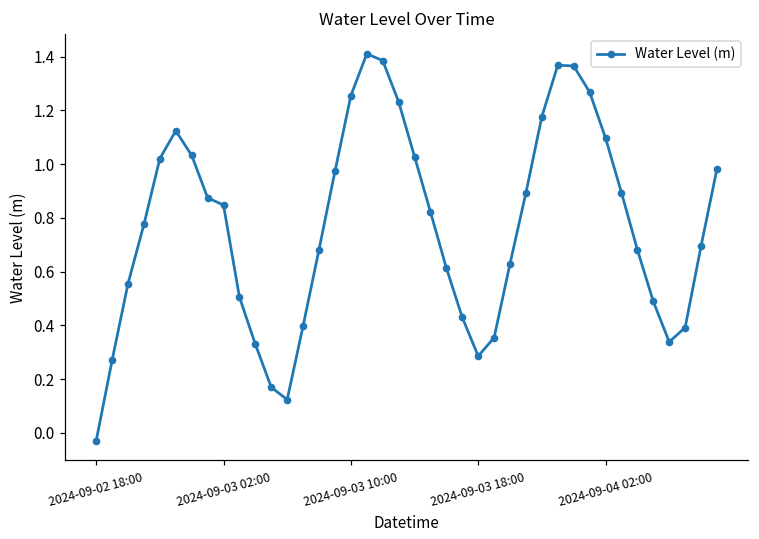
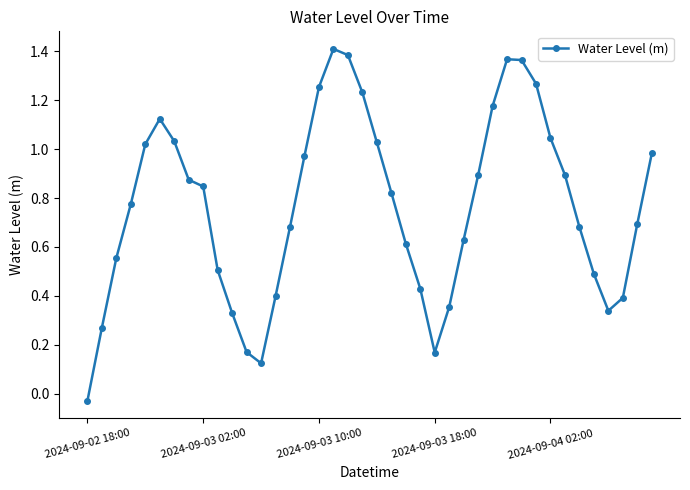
  {
    "2024-09-02 18:00": -0.03,
    "2024-09-03 02:00": 0.85,
    "2024-09-03 10:00": 1.25,
-   "2024-09-03 18:00": 0.29,
-   "2024-09-04 02:00": 1.10
+   "2024-09-03 18:00": 0.17,
+   "2024-09-04 02:00": 1.05
  }
